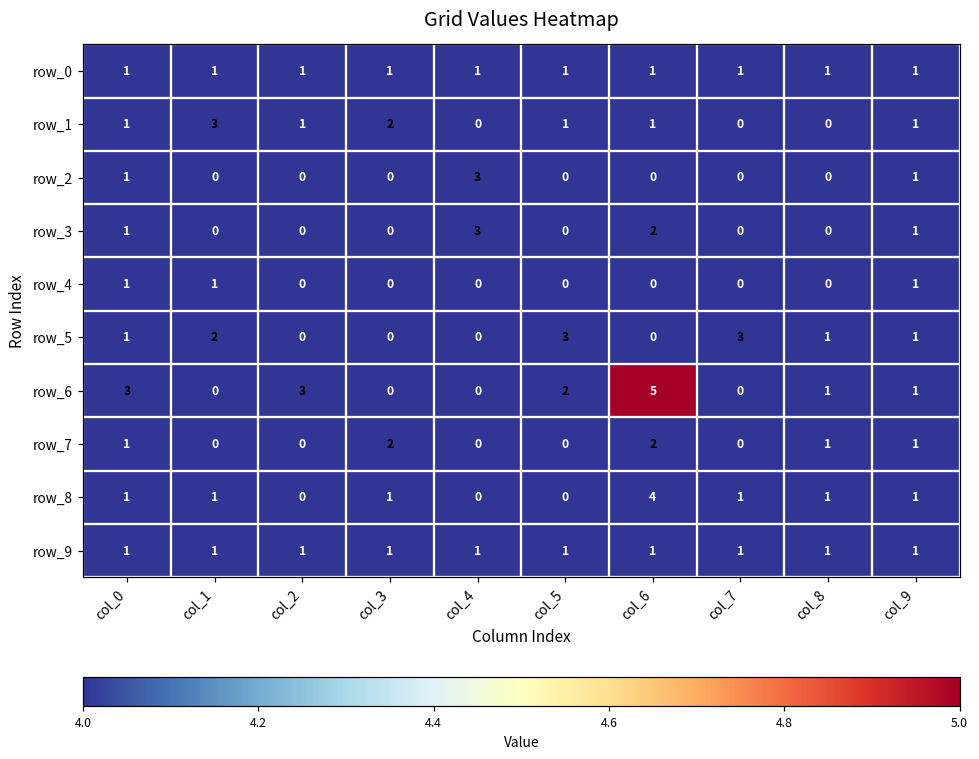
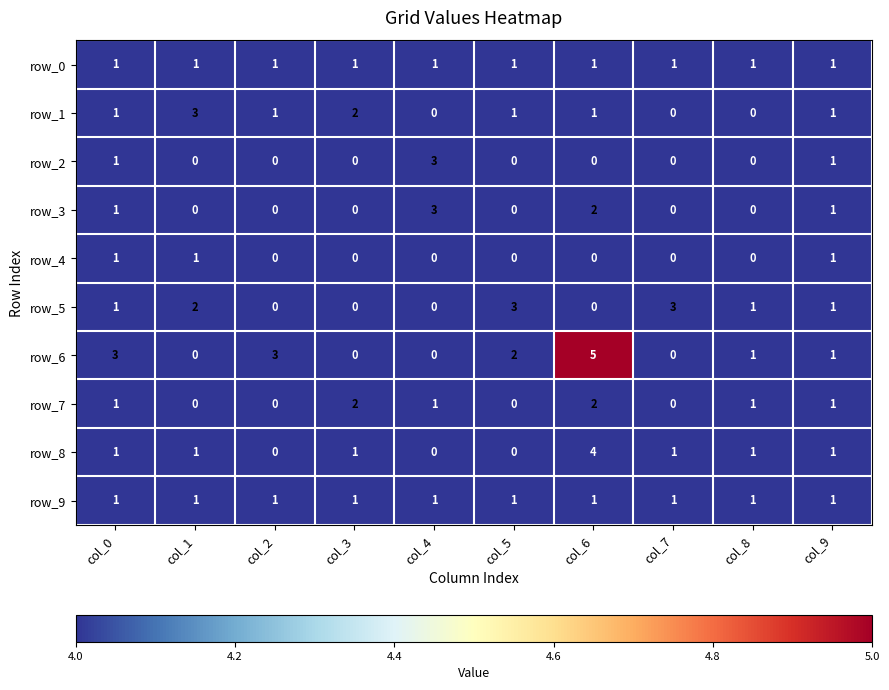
  {
    "row_0": {
      "col_0": 1,
      "col_1": 1,
      "col_2": 1,
      "col_3": 1,
      "col_4": 1,
      "col_5": 1,
      "col_6": 1,
      "col_7": 1,
      "col_8": 1,
      "col_9": 1
    },
    "row_1": {
      "col_0": 1,
      "col_1": 3,
      "col_2": 1,
      "col_3": 2,
      "col_4": 0,
      "col_5": 1,
      "col_6": 1,
      "col_7": 0,
      "col_8": 0,
      "col_9": 1
    },
    "row_2": {
      "col_0": 1,
      "col_1": 0,
      "col_2": 0,
      "col_3": 0,
      "col_4": 3,
      "col_5": 0,
      "col_6": 0,
      "col_7": 0,
      "col_8": 0,
      "col_9": 1
    },
    "row_3": {
      "col_0": 1,
      "col_1": 0,
      "col_2": 0,
      "col_3": 0,
      "col_4": 3,
      "col_5": 0,
      "col_6": 2,
      "col_7": 0,
      "col_8": 0,
      "col_9": 1
    },
    "row_4": {
      "col_0": 1,
      "col_1": 1,
      "col_2": 0,
      "col_3": 0,
      "col_4": 0,
      "col_5": 0,
      "col_6": 0,
      "col_7": 0,
      "col_8": 0,
      "col_9": 1
    },
    "row_5": {
      "col_0": 1,
      "col_1": 2,
      "col_2": 0,
      "col_3": 0,
      "col_4": 0,
      "col_5": 3,
      "col_6": 0,
      "col_7": 3,
      "col_8": 1,
      "col_9": 1
    },
    "row_6": {
      "col_0": 3,
      "col_1": 0,
      "col_2": 3,
      "col_3": 0,
      "col_4": 0,
      "col_5": 2,
      "col_6": 5,
      "col_7": 0,
      "col_8": 1,
      "col_9": 1
    },
    "row_7": {
      "col_0": 1,
      "col_1": 0,
      "col_2": 0,
      "col_3": 2,
-     "col_4": 0,
+     "col_4": 1,
      "col_5": 0,
      "col_6": 2,
      "col_7": 0,
      "col_8": 1,
      "col_9": 1
    },
    "row_8": {
      "col_0": 1,
      "col_1": 1,
      "col_2": 0,
      "col_3": 1,
      "col_4": 0,
      "col_5": 0,
      "col_6": 4,
      "col_7": 1,
      "col_8": 1,
      "col_9": 1
    },
    "row_9": {
      "col_0": 1,
      "col_1": 1,
      "col_2": 1,
      "col_3": 1,
      "col_4": 1,
      "col_5": 1,
      "col_6": 1,
      "col_7": 1,
      "col_8": 1,
      "col_9": 1
    }
  }
